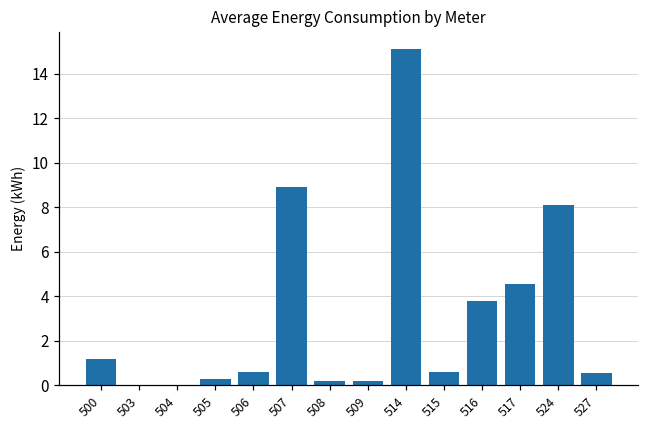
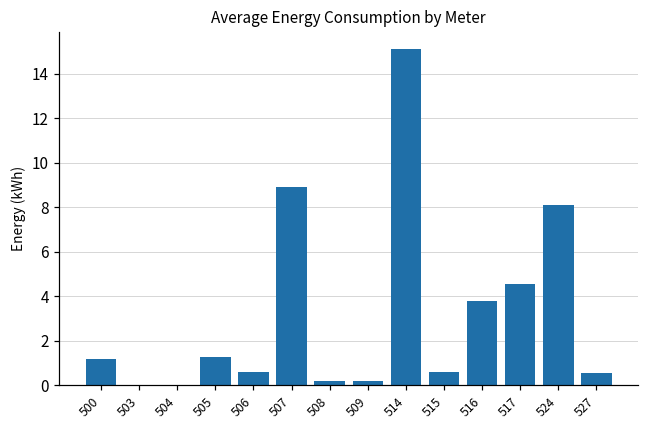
  {
    "500": 1.2,
    "503": 0.0,
-   "505": 0.3,
+   "505": 1.3,
    "506": 0.6,
    "507": 8.9,
    "508": 0.2,
    "509": 0.2,
    "514": 15.1,
    "515": 0.6,
    "516": 3.8,
    "517": 4.6,
    "524": 8.1,
    "527": 0.5
  }
